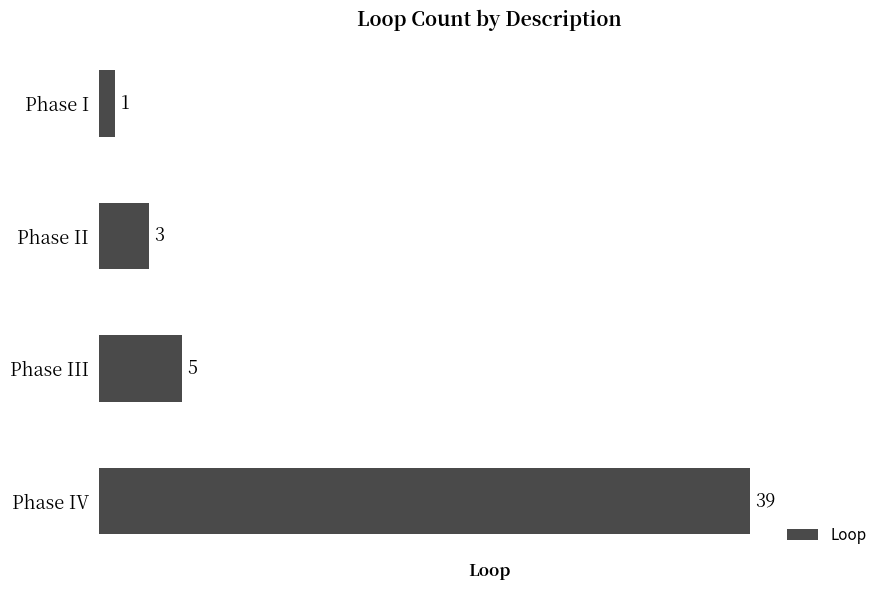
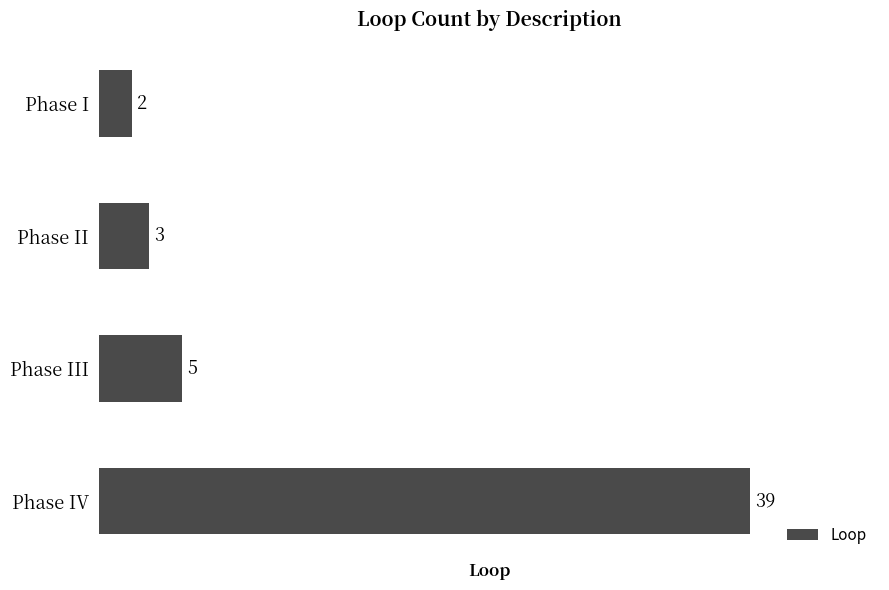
  {
-   "Phase I": 1,
+   "Phase I": 2,
    "Phase II": 3,
    "Phase III": 5,
    "Phase IV": 39
  }
